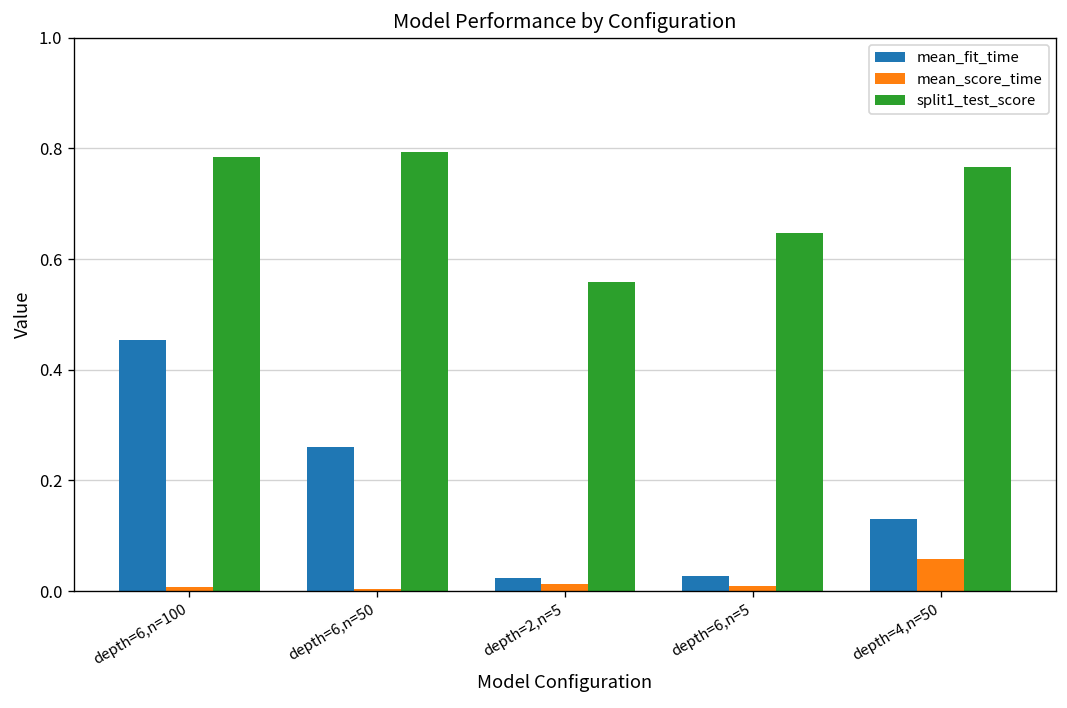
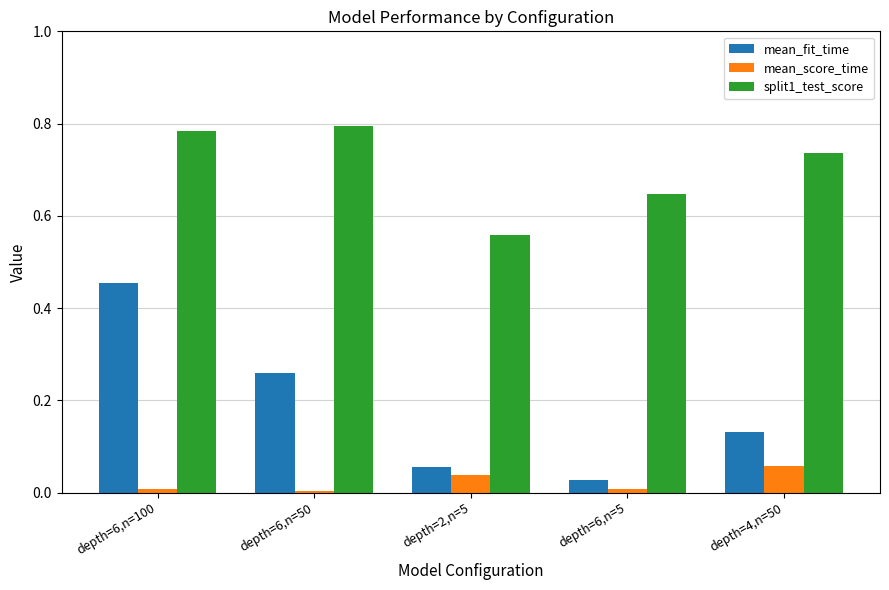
  {
    "mean_fit_time": {
      "depth=6,n=100": 0.45,
      "depth=6,n=50": 0.26,
-     "depth=2,n=5": 0.02,
+     "depth=2,n=5": 0.06,
      "depth=6,n=5": 0.03,
      "depth=4,n=50": 0.13
    },
    "mean_score_time": {
      "depth=6,n=100": 0.01,
-     "depth=2,n=5": 0.01,
+     "depth=2,n=5": 0.04,
      "depth=6,n=5": 0.01,
      "depth=4,n=50": 0.06
    },
    "split1_test_score": {
      "depth=6,n=100": 0.78,
      "depth=6,n=50": 0.79,
      "depth=2,n=5": 0.56,
      "depth=6,n=5": 0.65,
-     "depth=4,n=50": 0.77
+     "depth=4,n=50": 0.74
    }
  }
